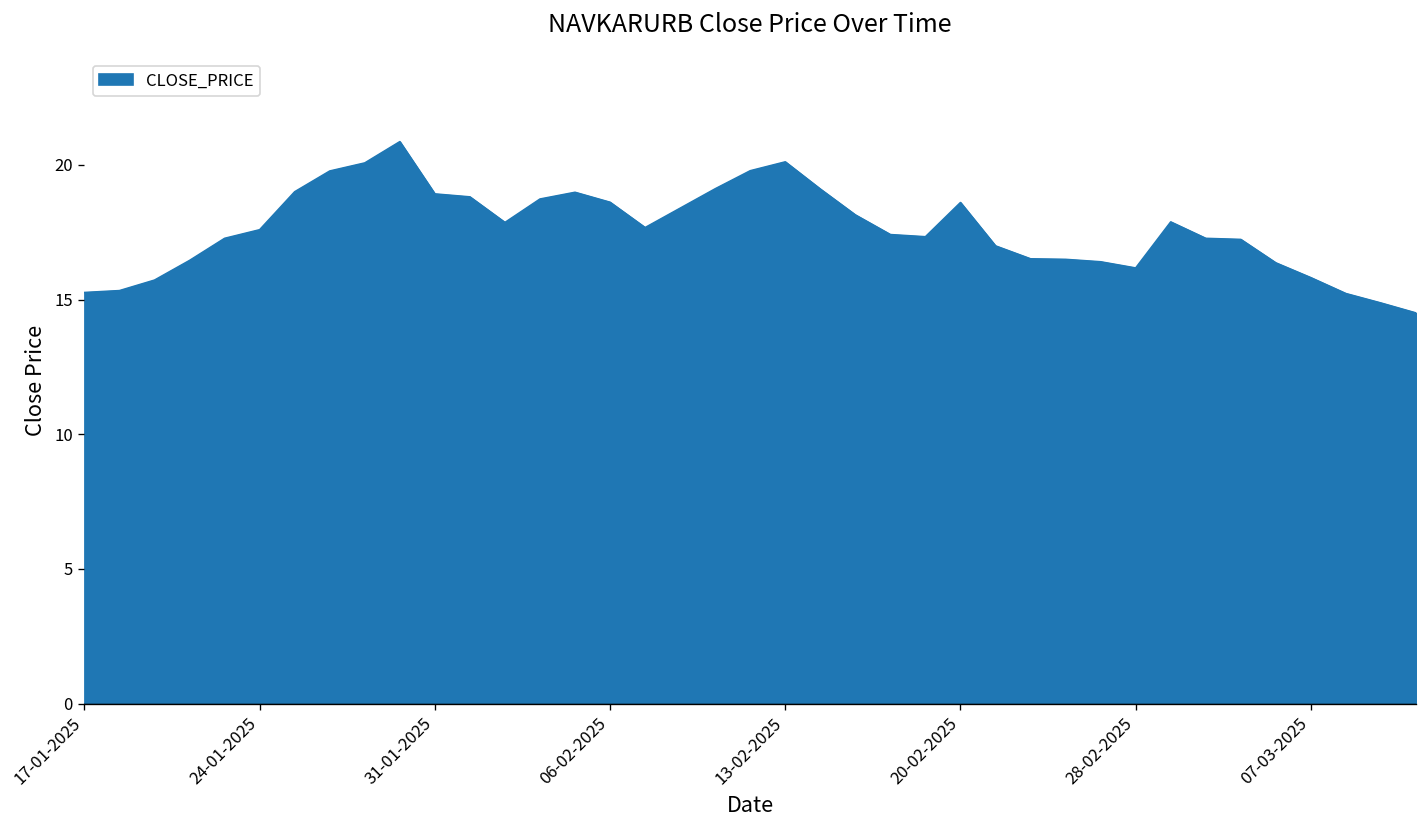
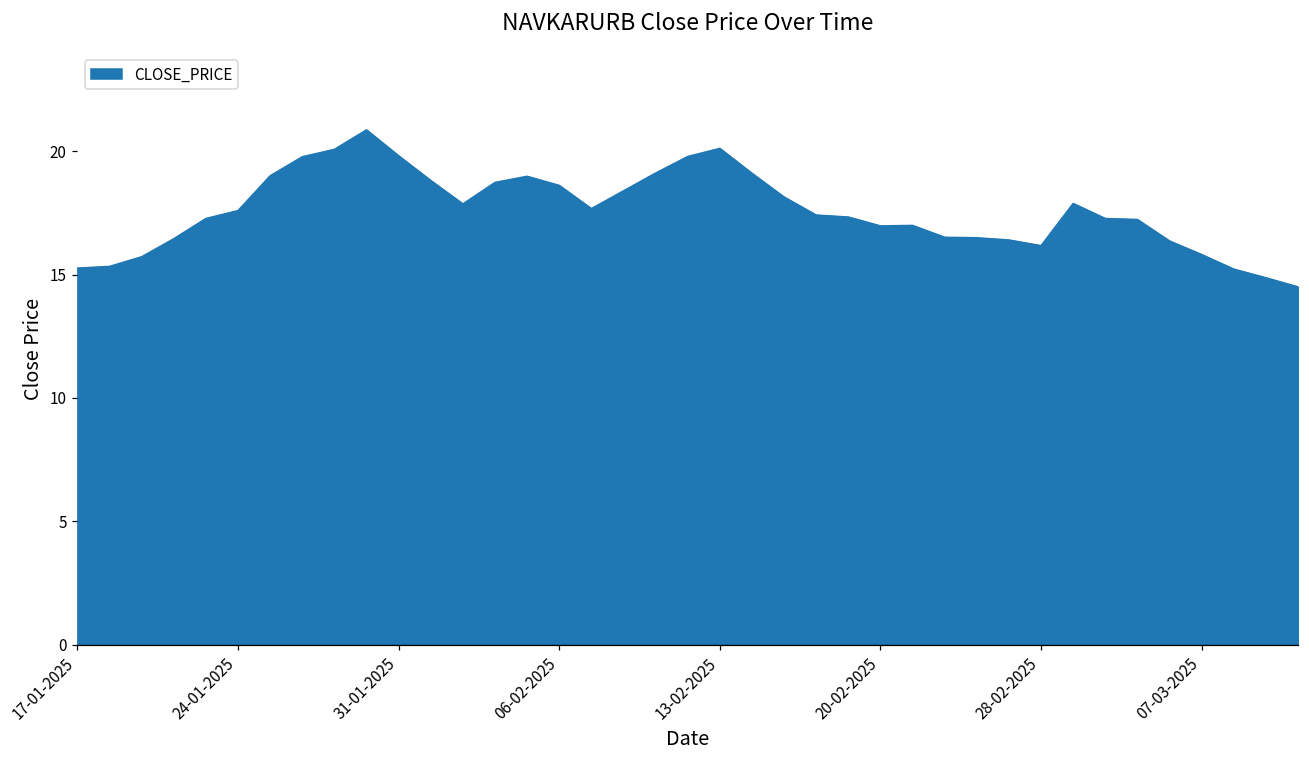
  {
    "17-01-2025": 15.3,
    "24-01-2025": 17.6,
-   "31-01-2025": 18.9,
+   "31-01-2025": 19.8,
    "06-02-2025": 18.6,
    "13-02-2025": 20.1,
-   "20-02-2025": 18.6,
+   "20-02-2025": 17.0,
    "28-02-2025": 16.2,
    "07-03-2025": 15.8
  }
